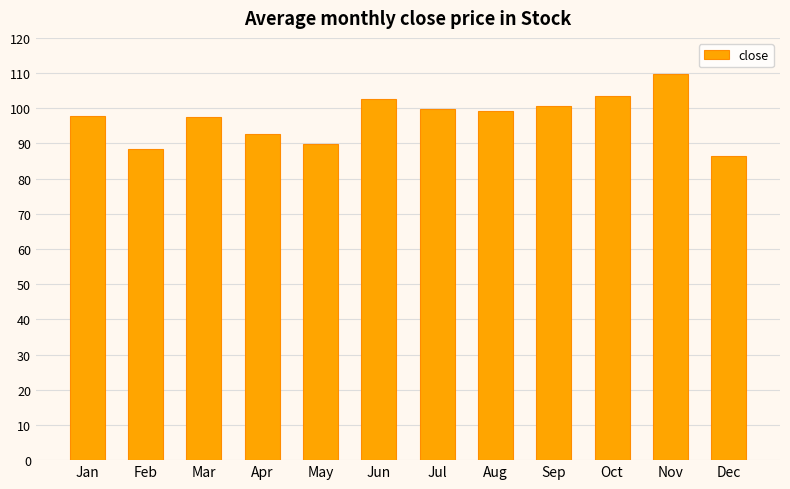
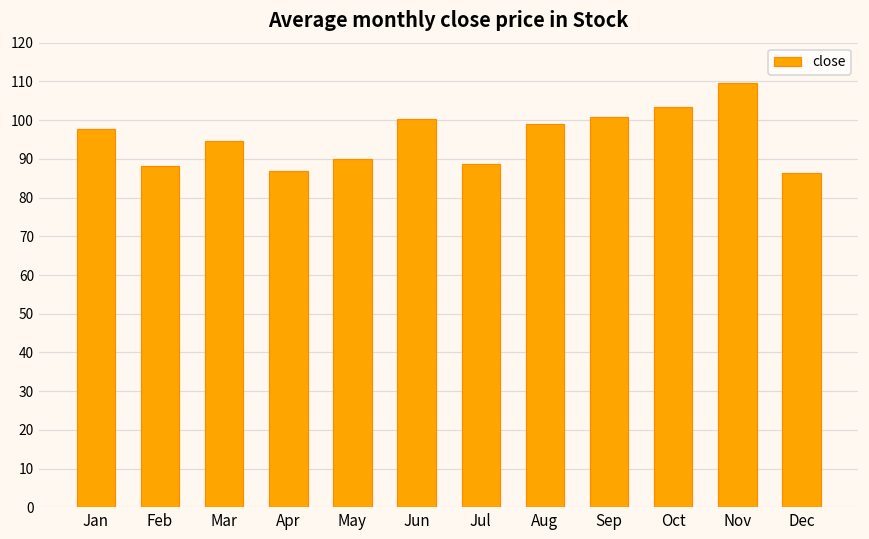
  {
    "Jan": 98,
    "Feb": 88,
-   "Mar": 98,
-   "Apr": 93,
+   "Mar": 95,
+   "Apr": 87,
    "May": 90,
-   "Jun": 103,
-   "Jul": 100,
+   "Jun": 100,
+   "Jul": 89,
    "Aug": 99,
    "Sep": 101,
    "Oct": 103,
    "Nov": 110,
    "Dec": 86
  }
